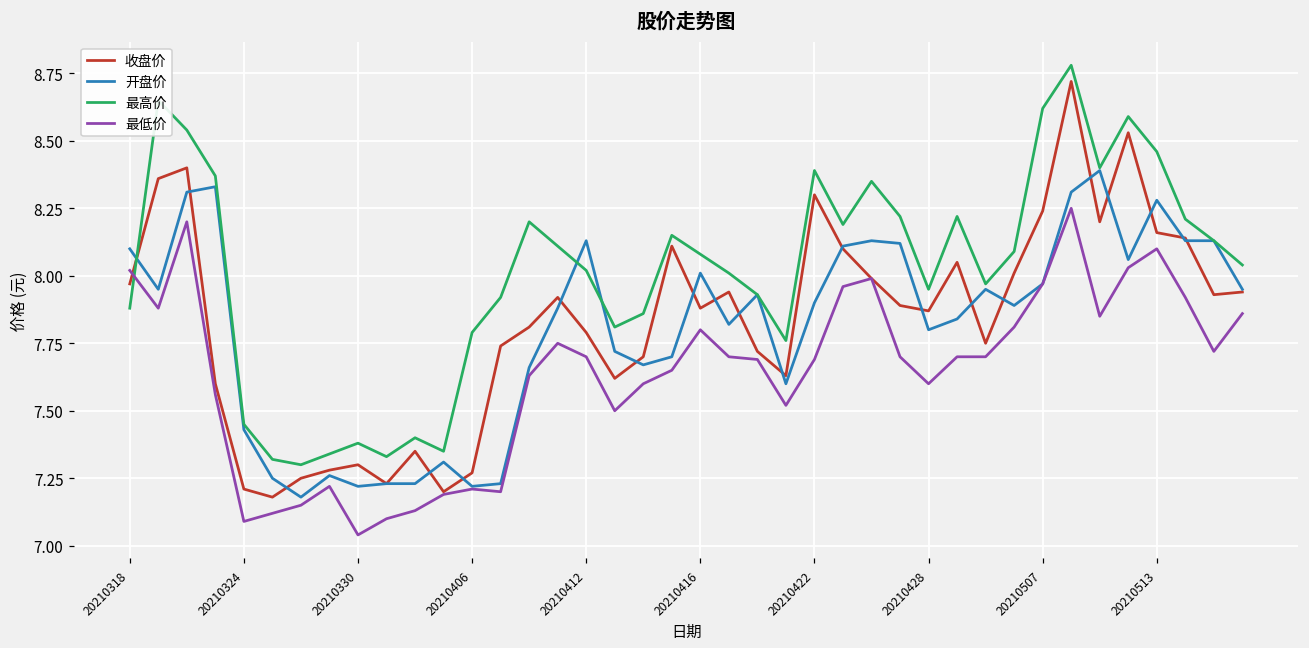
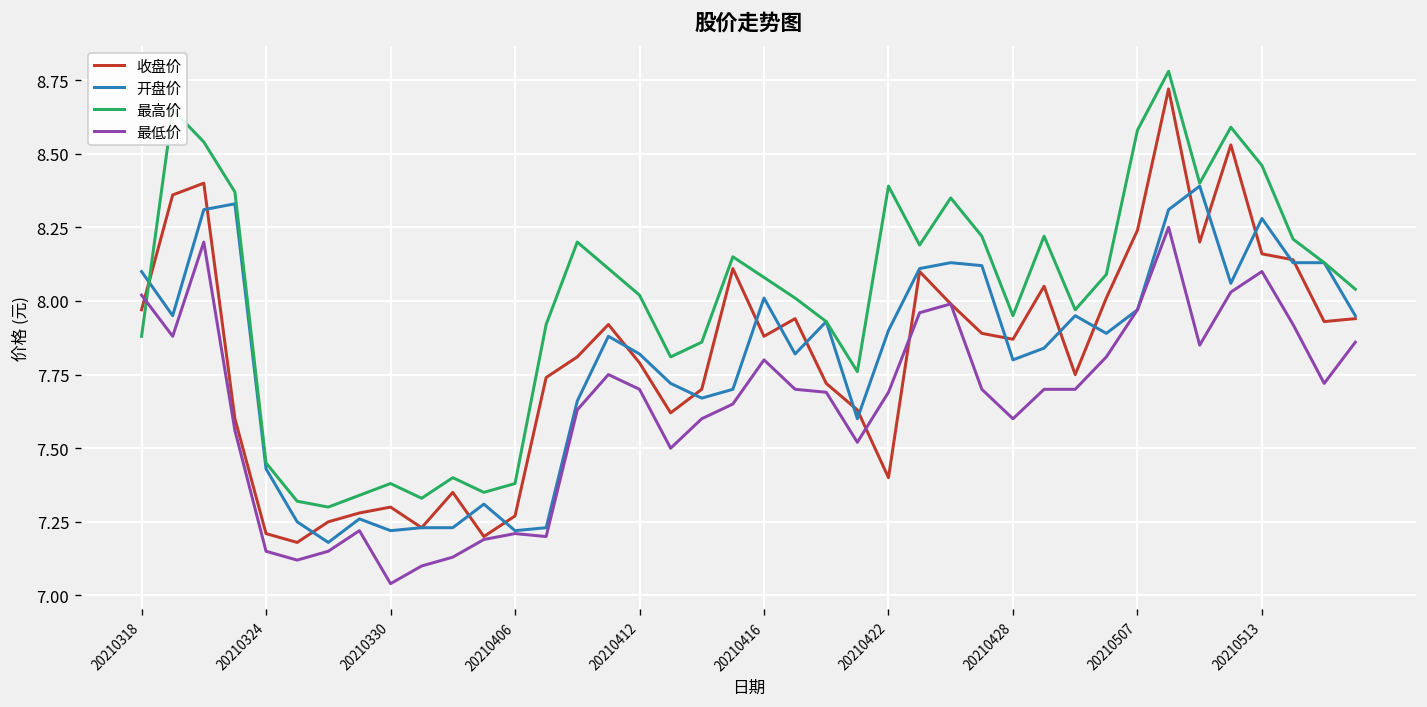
  {
    "收盘价": {
      "20210318": 7.97,
      "20210324": 7.2,
      "20210330": 7.3,
      "20210406": 7.27,
      "20210412": 7.8,
      "20210416": 7.88,
-     "20210422": 8.3,
+     "20210422": 7.4,
      "20210428": 7.87,
      "20210507": 8.24,
      "20210513": 8.16
    },
    "开盘价": {
      "20210318": 8.10,
      "20210324": 7.43,
      "20210330": 7.22,
-     "20210412": 8.13,
+     "20210412": 7.82,
      "20210416": 8.01,
      "20210422": 7.90,
      "20210428": 7.80,
      "20210513": 8.28
    },
    "最高价": {
      "20210318": 7.88,
      "20210324": 7.45,
      "20210330": 7.38,
-     "20210406": 7.79,
+     "20210406": 7.38,
      "20210412": 8.02,
      "20210416": 8.08,
      "20210422": 8.39,
      "20210428": 7.95,
-     "20210507": 8.62,
+     "20210507": 8.58,
      "20210513": 8.46
    },
    "最低价": {
      "20210318": 8.02,
-     "20210324": 7.09,
+     "20210324": 7.15,
      "20210330": 7.04,
      "20210412": 7.70,
      "20210416": 7.80,
      "20210422": 7.69,
      "20210428": 7.60,
      "20210513": 8.10
    }
  }
